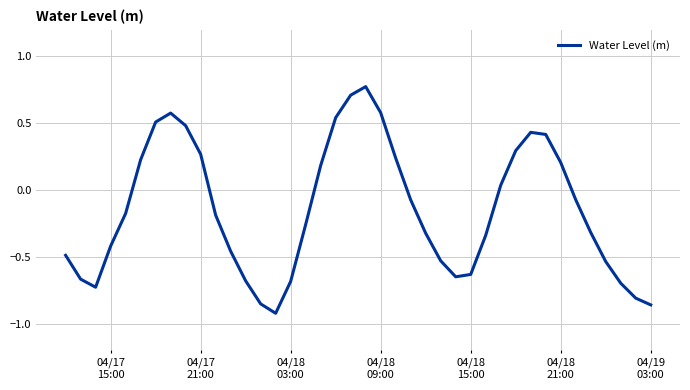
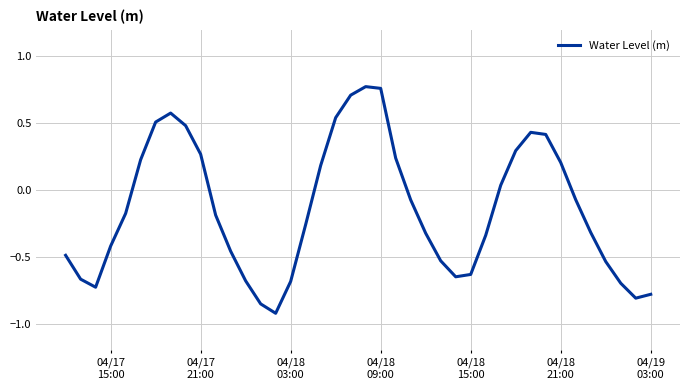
  {
    "04/17 15:00": -0.42,
    "04/17 21:00": 0.27,
    "04/18 03:00": -0.68,
-   "04/18 09:00": 0.58,
+   "04/18 09:00": 0.76,
    "04/18 15:00": -0.63,
    "04/18 21:00": 0.21,
-   "04/19 03:00": -0.86
+   "04/19 03:00": -0.78
  }
